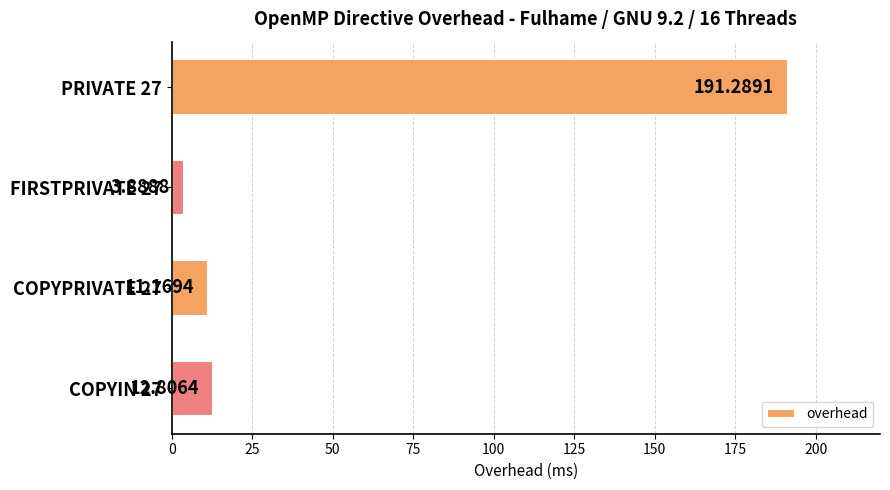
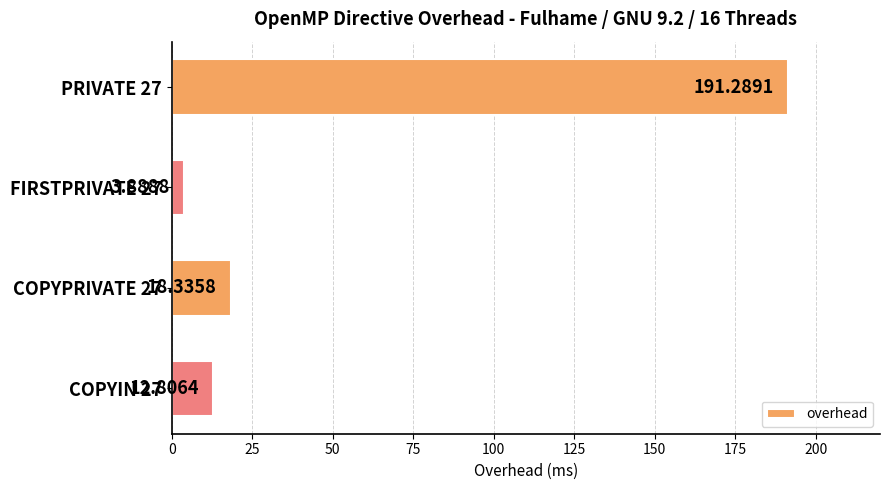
  {
    "PRIVATE 27": 191.2891,
    "FIRSTPRIVATE 27": 3.8888,
-   "COPYPRIVATE 27": 11.1694,
+   "COPYPRIVATE 27": 18.3358,
    "COPYIN 27": 12.8064
  }
